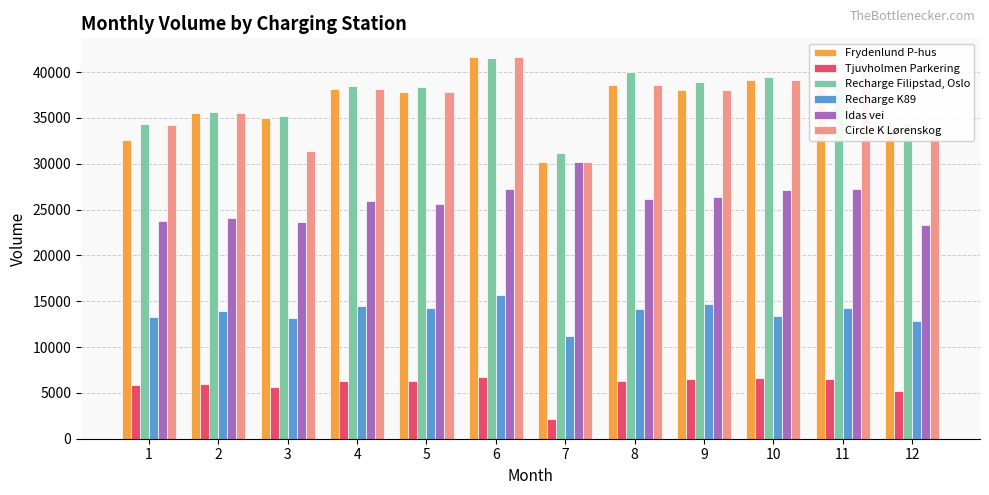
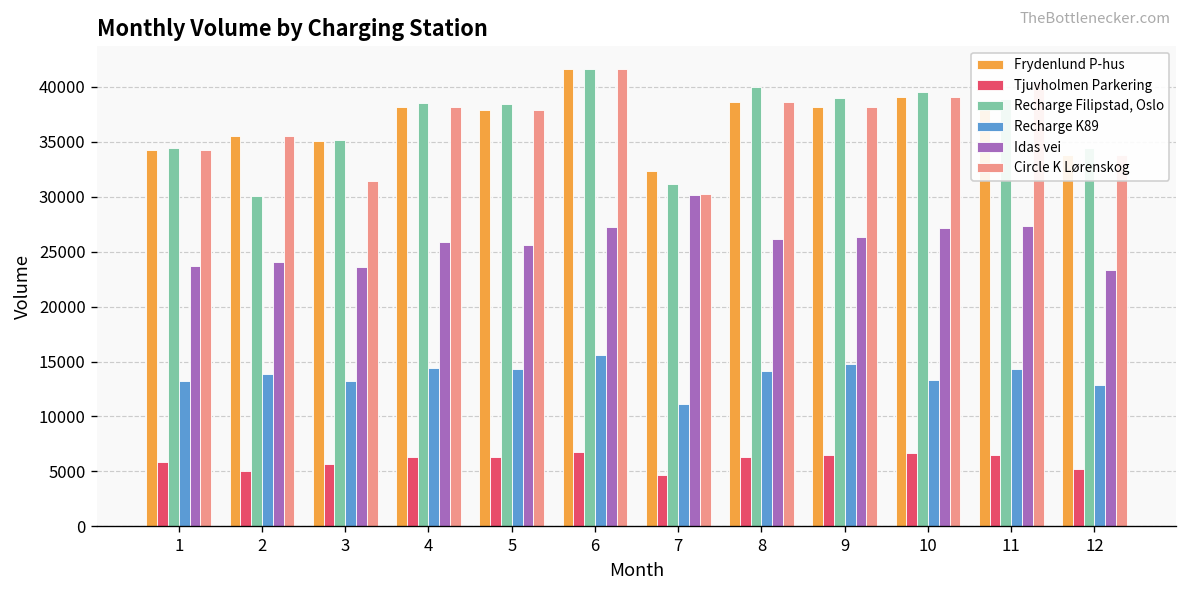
  {
    "Frydenlund P-hus": {
-     "1": 33000,
+     "1": 34000,
      "2": 36000,
      "3": 35000,
      "4": 38000,
      "5": 38000,
      "6": 42000,
-     "7": 30000,
+     "7": 32000,
      "8": 39000,
      "9": 38000,
      "10": 39000
    },
    "Tjuvholmen Parkering": {
      "1": 6000,
-     "2": 6000,
+     "2": 5000,
      "3": 6000,
      "4": 6000,
      "5": 6000,
      "6": 7000,
-     "7": 2000,
+     "7": 5000,
      "8": 6000,
      "9": 7000,
      "10": 7000,
      "11": 7000,
      "12": 5000
    },
    "Recharge Filipstad, Oslo": {
      "1": 34000,
-     "2": 36000,
+     "2": 30000,
      "3": 35000,
      "4": 38000,
      "5": 38000,
      "6": 42000,
      "7": 31000,
      "8": 40000,
      "9": 39000,
      "10": 40000
    },
    "Recharge K89": {
      "1": 13000,
      "2": 14000,
      "3": 13000,
      "4": 14000,
      "5": 14000,
      "6": 16000,
      "7": 11000,
      "8": 14000,
      "9": 15000,
      "10": 13000,
      "11": 14000,
      "12": 13000
    },
    "Idas vei": {
      "1": 24000,
      "2": 24000,
      "3": 24000,
      "4": 26000,
      "5": 26000,
      "6": 27000,
      "7": 30000,
      "8": 26000,
      "9": 26000,
      "10": 27000,
      "11": 27000,
      "12": 23000
    },
    "Circle K Lørenskog": {
      "1": 34000,
      "2": 36000,
      "3": 31000,
      "4": 38000,
      "5": 38000,
      "6": 42000,
      "7": 30000,
      "8": 39000,
      "9": 38000,
      "10": 39000
    }
  }
